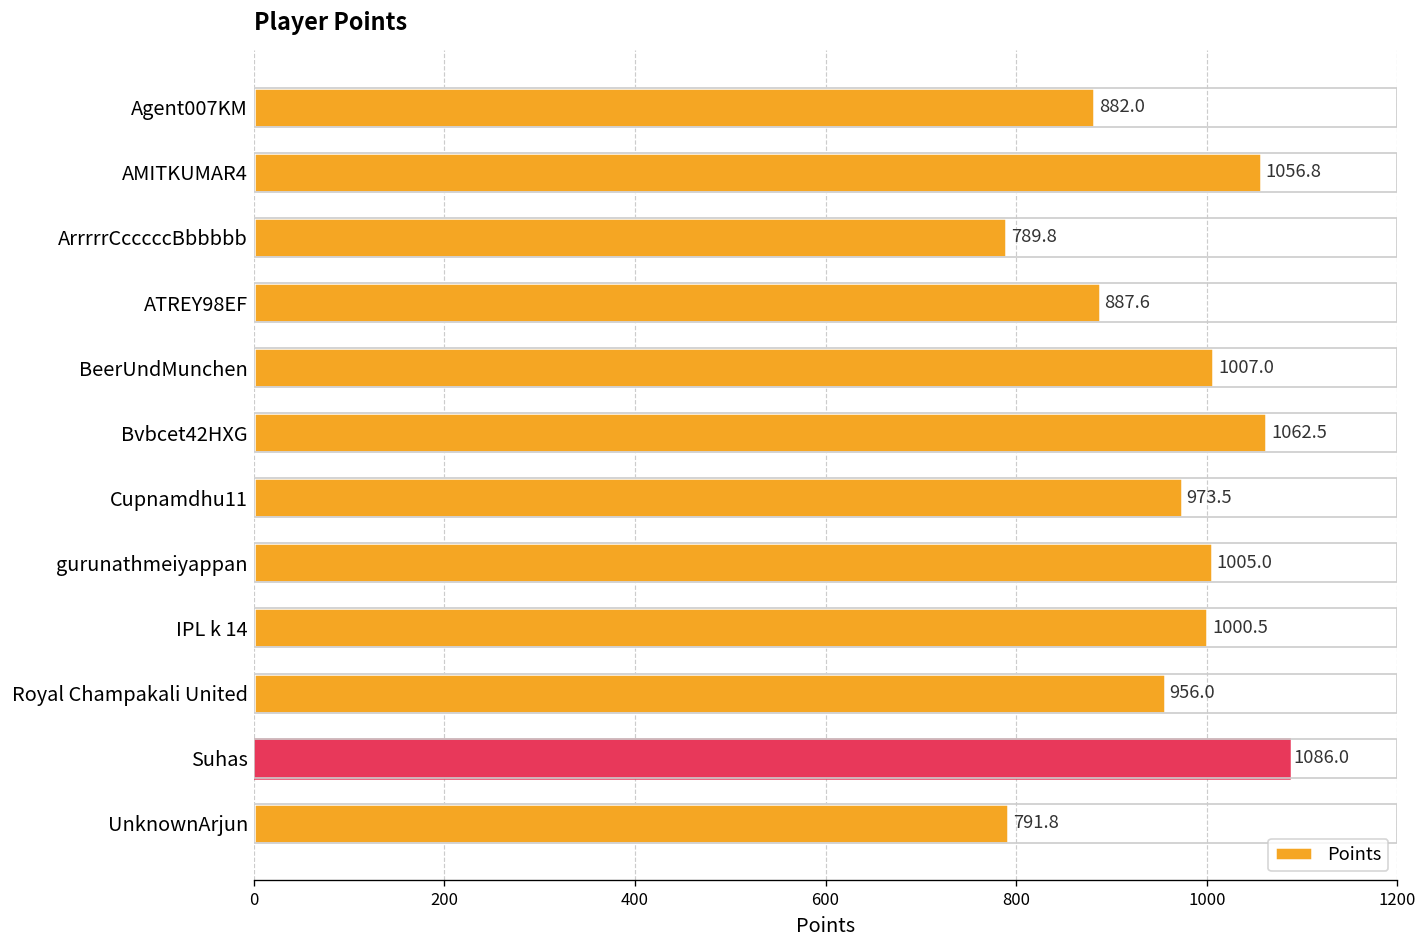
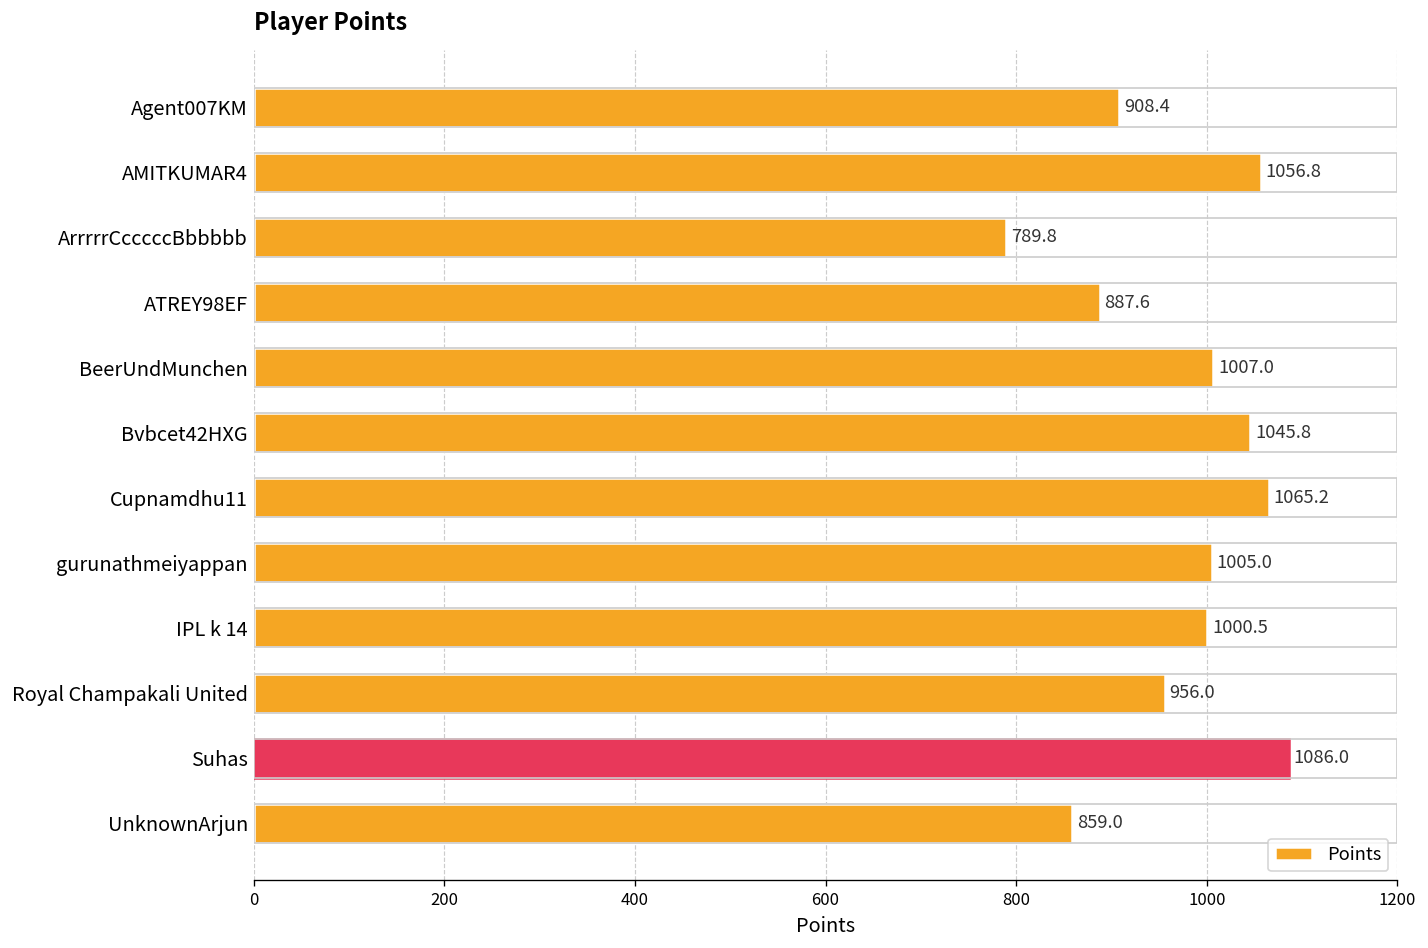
  {
-   "Agent007KM": 882.0,
+   "Agent007KM": 908.4,
    "AMITKUMAR4": 1056.8,
    "ArrrrrCcccccBbbbbb": 789.8,
    "ATREY98EF": 887.6,
    "BeerUndMunchen": 1007.0,
-   "Bvbcet42HXG": 1062.5,
-   "Cupnamdhu11": 973.5,
+   "Bvbcet42HXG": 1045.8,
+   "Cupnamdhu11": 1065.2,
    "gurunathmeiyappan": 1005.0,
    "IPL k 14": 1000.5,
    "Royal Champakali United": 956.0,
    "Suhas": 1086.0,
-   "UnknownArjun": 791.8
+   "UnknownArjun": 859.0
  }
